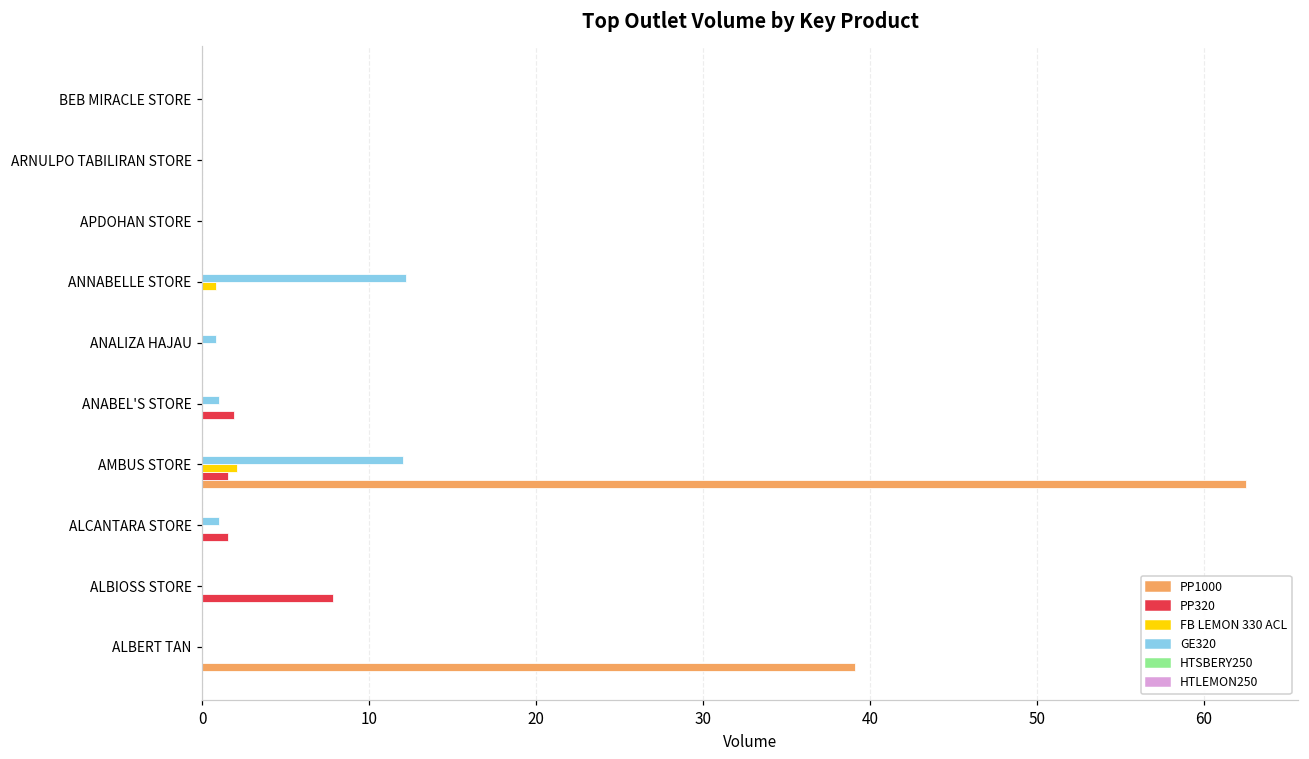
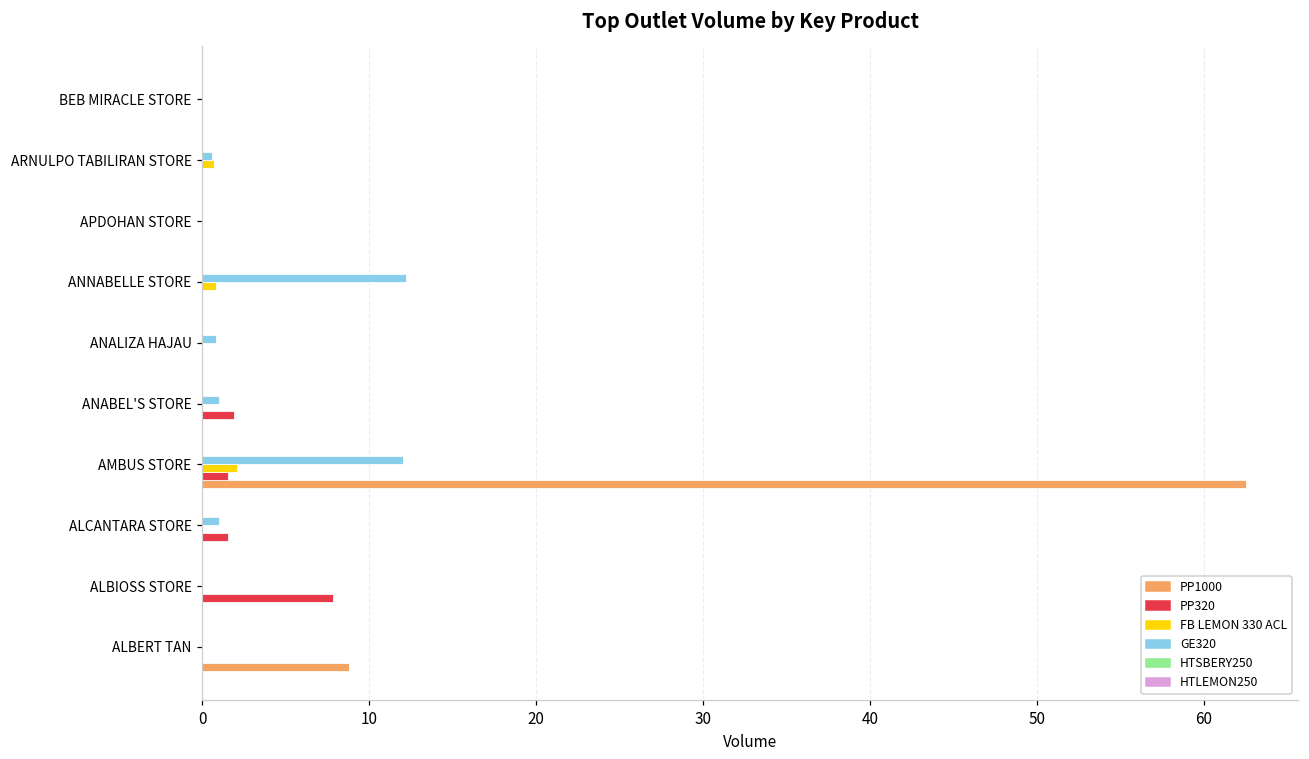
  {
    "PP1000": {
      "BEB MIRACLE STORE": 0.0,
      "ARNULPO TABILIRAN STORE": 0.0,
      "APDOHAN STORE": 0.0,
      "ANNABELLE STORE": 0.0,
      "ANALIZA HAJAU": 0.0,
      "ANABEL'S STORE": 0.0,
      "AMBUS STORE": 62.5,
      "ALCANTARA STORE": 0.0,
      "ALBIOSS STORE": 0.0,
-     "ALBERT TAN": 39.1
+     "ALBERT TAN": 8.8
    },
    "PP320": {
      "BEB MIRACLE STORE": 0.0,
      "ARNULPO TABILIRAN STORE": 0.0,
      "APDOHAN STORE": 0.0,
      "ANNABELLE STORE": 0.0,
      "ANALIZA HAJAU": 0.0,
      "ANABEL'S STORE": 1.9,
      "AMBUS STORE": 1.6,
      "ALCANTARA STORE": 1.6,
      "ALBIOSS STORE": 7.8,
      "ALBERT TAN": 0.0
    },
    "FB LEMON 330 ACL": {
      "BEB MIRACLE STORE": 0.0,
-     "ARNULPO TABILIRAN STORE": 0.0,
+     "ARNULPO TABILIRAN STORE": 0.7,
      "APDOHAN STORE": 0.0,
      "ANNABELLE STORE": 0.8,
      "ANALIZA HAJAU": 0.0,
      "ANABEL'S STORE": 0.0,
      "AMBUS STORE": 2.1,
      "ALCANTARA STORE": 0.0,
      "ALBIOSS STORE": 0.0,
      "ALBERT TAN": 0.0
    },
    "GE320": {
      "BEB MIRACLE STORE": 0.0,
-     "ARNULPO TABILIRAN STORE": 0.0,
+     "ARNULPO TABILIRAN STORE": 0.6,
      "APDOHAN STORE": 0.0,
      "ANNABELLE STORE": 12.2,
      "ANALIZA HAJAU": 0.8,
      "ANABEL'S STORE": 1.0,
      "AMBUS STORE": 12.0,
      "ALCANTARA STORE": 1.0,
      "ALBIOSS STORE": 0.0,
      "ALBERT TAN": 0.0
    },
    "HTSBERY250": {
      "BEB MIRACLE STORE": 0.0,
      "ARNULPO TABILIRAN STORE": 0.0,
      "APDOHAN STORE": 0.0,
      "ANNABELLE STORE": 0.0,
      "ANALIZA HAJAU": 0.0,
      "ANABEL'S STORE": 0.0,
      "AMBUS STORE": 0.0,
      "ALCANTARA STORE": 0.0,
      "ALBIOSS STORE": 0.0,
      "ALBERT TAN": 0.0
    },
    "HTLEMON250": {
      "BEB MIRACLE STORE": 0.0,
      "ARNULPO TABILIRAN STORE": 0.0,
      "APDOHAN STORE": 0.0,
      "ANNABELLE STORE": 0.0,
      "ANALIZA HAJAU": 0.0,
      "ANABEL'S STORE": 0.0,
      "AMBUS STORE": 0.0,
      "ALCANTARA STORE": 0.0,
      "ALBIOSS STORE": 0.0,
      "ALBERT TAN": 0.0
    }
  }
